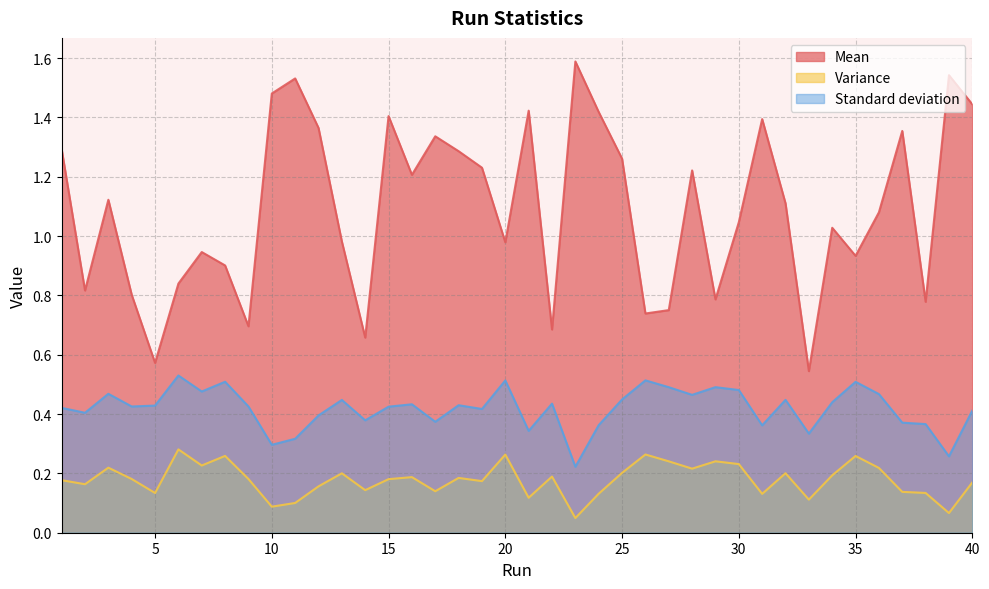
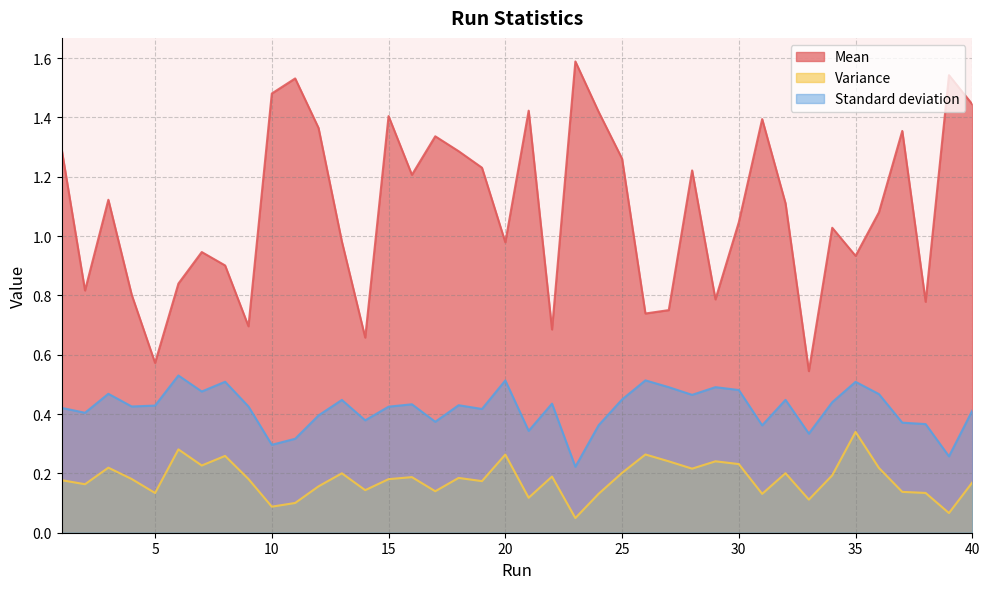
  {
    "Mean": {
      "5": 0.57,
      "10": 1.48,
      "15": 1.40,
      "20": 0.98,
      "25": 1.26,
      "30": 1.05,
      "35": 0.93,
      "40": 1.44
    },
    "Variance": {
      "5": 0.13,
      "10": 0.09,
      "15": 0.18,
      "20": 0.26,
      "25": 0.20,
      "30": 0.23,
-     "35": 0.26,
+     "35": 0.34,
      "40": 0.17
    },
    "Standard deviation": {
      "5": 0.43,
      "10": 0.30,
      "15": 0.42,
      "20": 0.51,
      "25": 0.45,
      "30": 0.48,
      "35": 0.51,
      "40": 0.41
    }
  }
